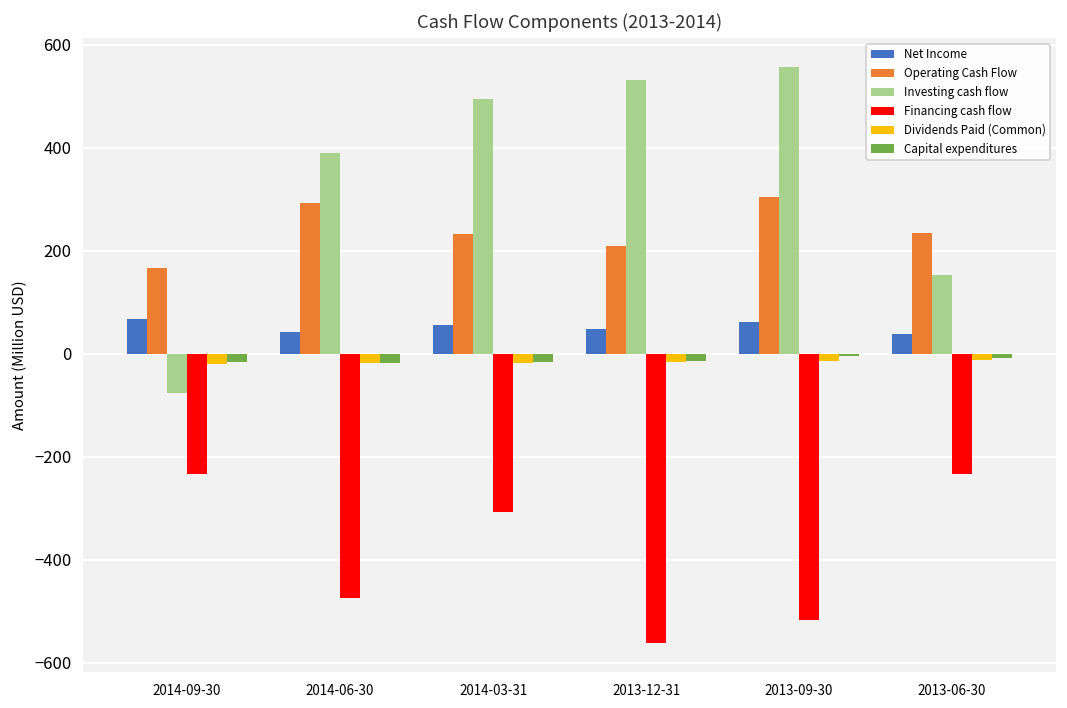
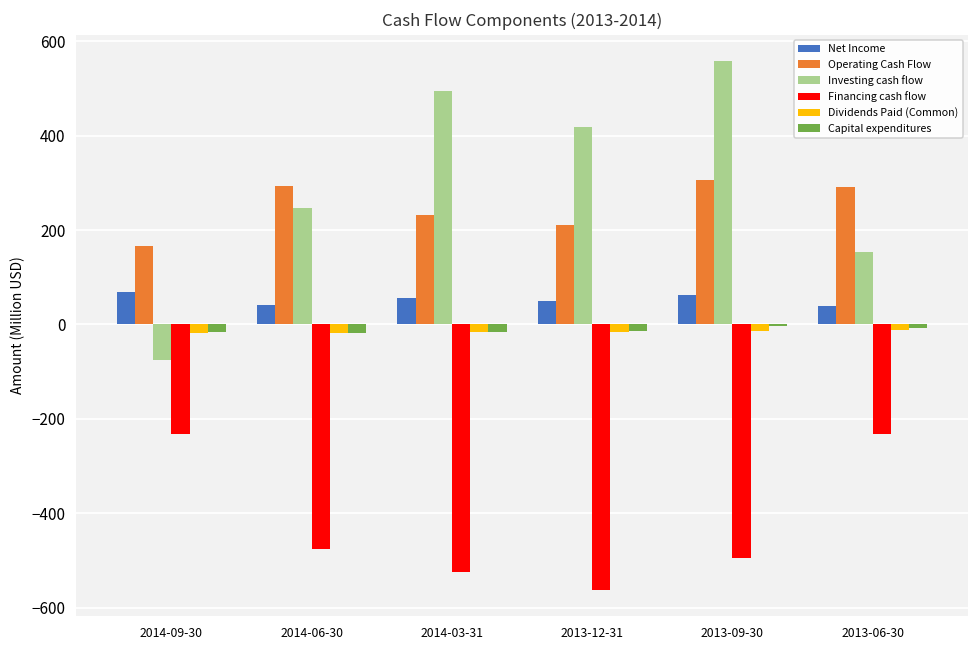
  {
    "Net Income": {
      "2014-09-30": 70,
      "2014-06-30": 40,
      "2014-03-31": 60,
      "2013-12-31": 50,
      "2013-09-30": 60,
      "2013-06-30": 40
    },
    "Operating Cash Flow": {
      "2014-09-30": 170,
      "2014-06-30": 290,
      "2014-03-31": 230,
      "2013-12-31": 210,
      "2013-09-30": 310,
-     "2013-06-30": 230
+     "2013-06-30": 290
    },
    "Investing cash flow": {
      "2014-09-30": -80,
-     "2014-06-30": 390,
+     "2014-06-30": 250,
      "2014-03-31": 490,
-     "2013-12-31": 530,
+     "2013-12-31": 420,
      "2013-09-30": 560,
      "2013-06-30": 150
    },
    "Financing cash flow": {
      "2014-09-30": -230,
      "2014-06-30": -470,
-     "2014-03-31": -310,
+     "2014-03-31": -520,
      "2013-12-31": -560,
-     "2013-09-30": -520,
+     "2013-09-30": -500,
      "2013-06-30": -230
    },
    "Dividends Paid (Common)": {
      "2014-09-30": -20,
      "2014-06-30": -20,
      "2014-03-31": -20,
      "2013-12-31": -20,
      "2013-09-30": -10,
      "2013-06-30": -10
    },
    "Capital expenditures": {
      "2014-09-30": -20,
      "2014-06-30": -20,
      "2014-03-31": -20,
      "2013-12-31": -10,
      "2013-06-30": -10
    }
  }
